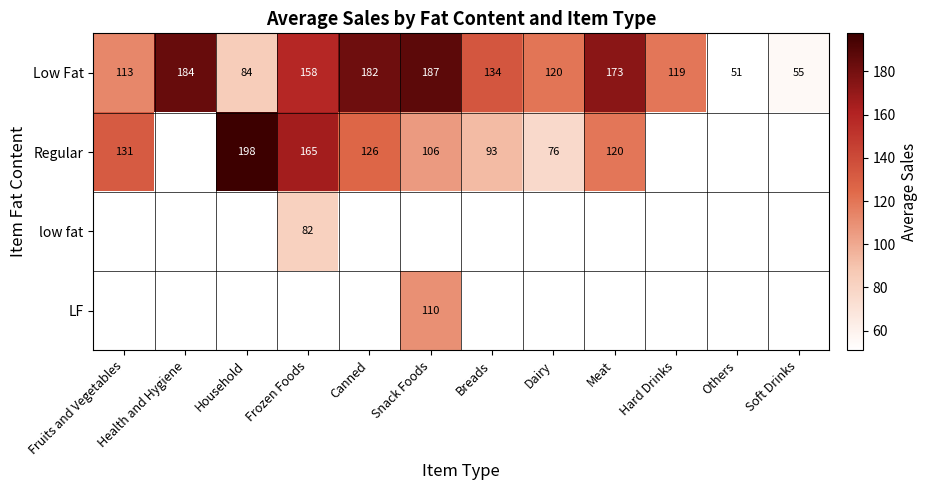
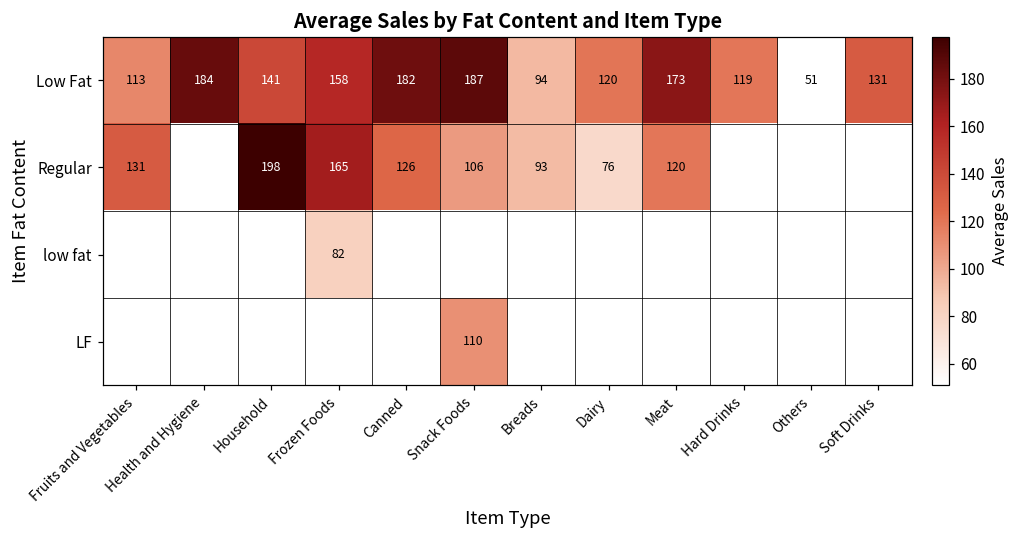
  {
    "Low Fat": {
      "Fruits and Vegetables": 113,
      "Health and Hygiene": 184,
-     "Household": 84,
+     "Household": 141,
      "Frozen Foods": 158,
      "Canned": 182,
      "Snack Foods": 187,
-     "Breads": 134,
+     "Breads": 94,
      "Dairy": 120,
      "Meat": 173,
      "Hard Drinks": 119,
      "Others": 51,
-     "Soft Drinks": 55
+     "Soft Drinks": 131
    },
    "Regular": {
      "Fruits and Vegetables": 131,
      "Household": 198,
      "Frozen Foods": 165,
      "Canned": 126,
      "Snack Foods": 106,
      "Breads": 93,
      "Dairy": 76,
      "Meat": 120
    },
    "low fat": {
      "Frozen Foods": 82
    },
    "LF": {
      "Snack Foods": 110
    }
  }
